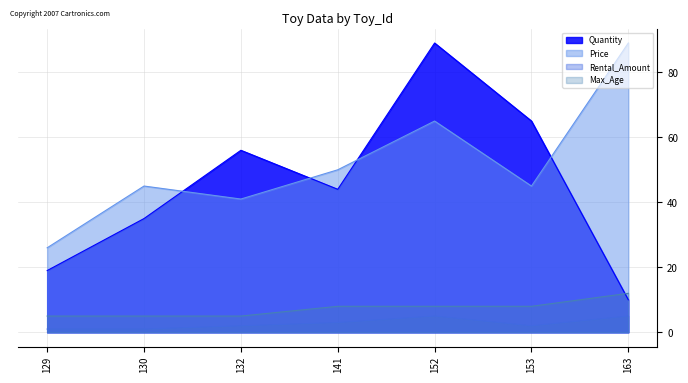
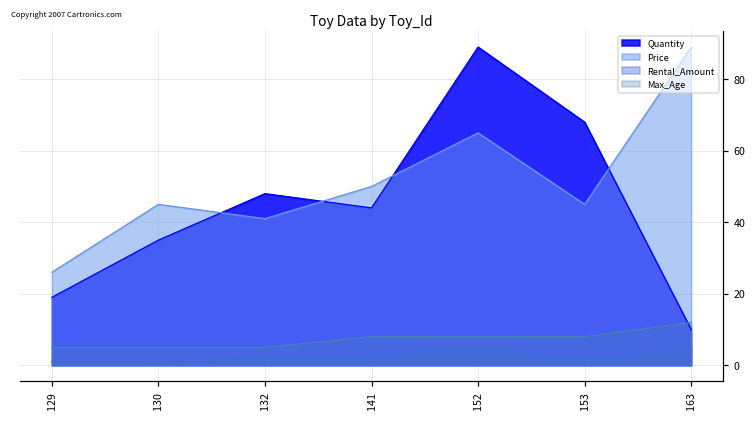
  {
    "Quantity": {
      "129": 19,
      "130": 35,
-     "132": 56,
+     "132": 48,
      "141": 44,
      "152": 89,
-     "153": 65,
+     "153": 68,
      "163": 10
    }
  }
